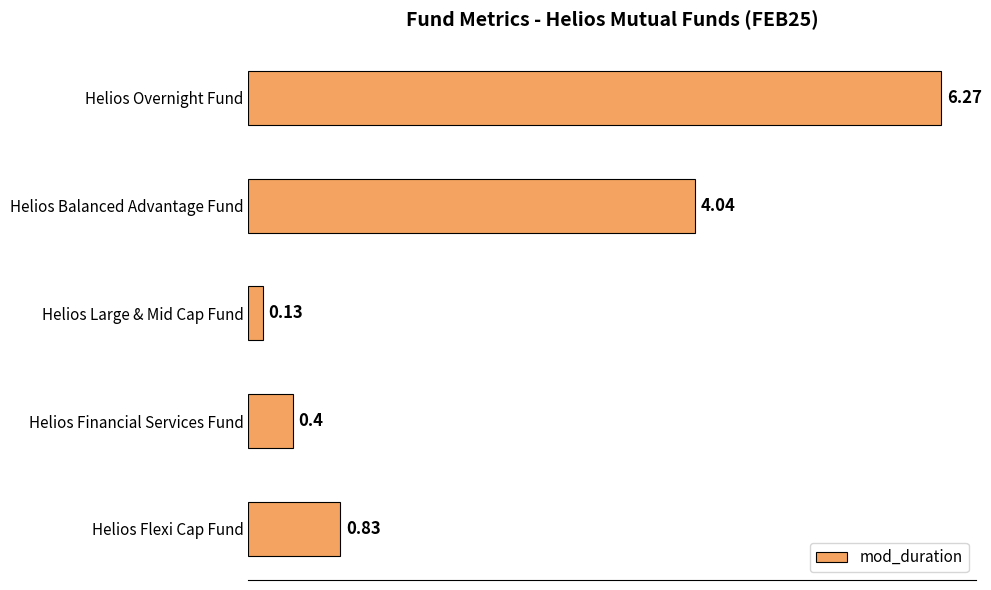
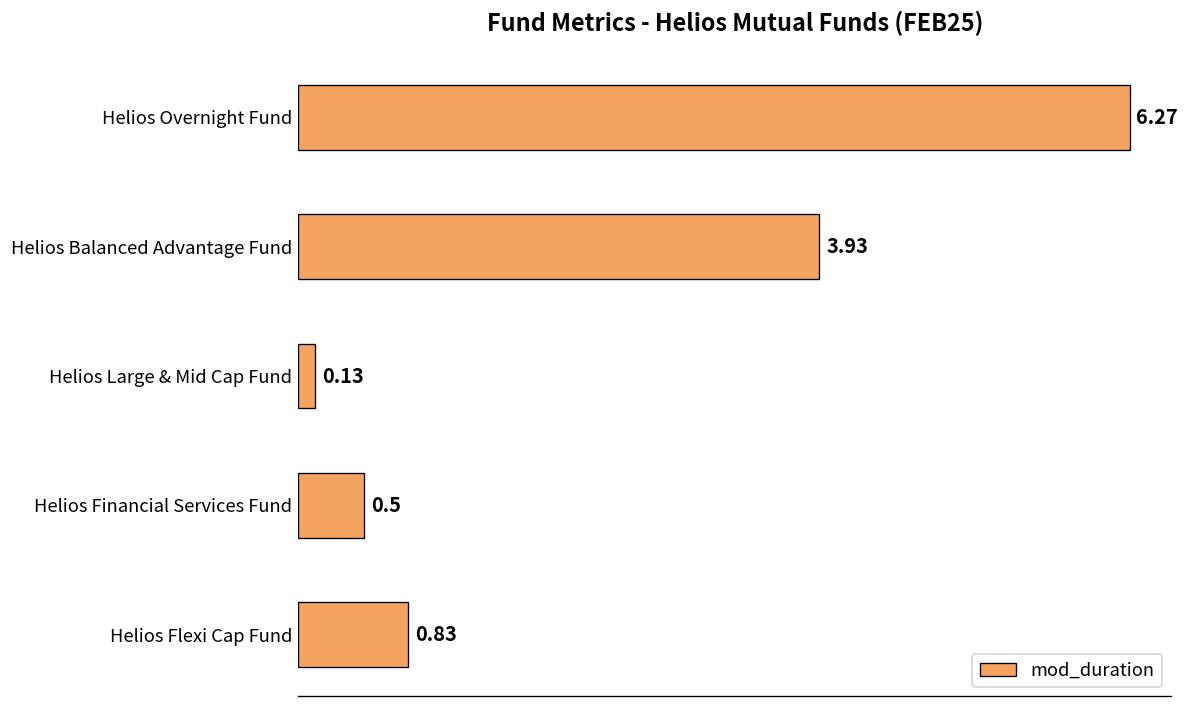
  {
    "Helios Overnight Fund": 6.27,
-   "Helios Balanced Advantage Fund": 4.04,
+   "Helios Balanced Advantage Fund": 3.93,
    "Helios Large & Mid Cap Fund": 0.13,
-   "Helios Financial Services Fund": 0.4,
+   "Helios Financial Services Fund": 0.5,
    "Helios Flexi Cap Fund": 0.83
  }
